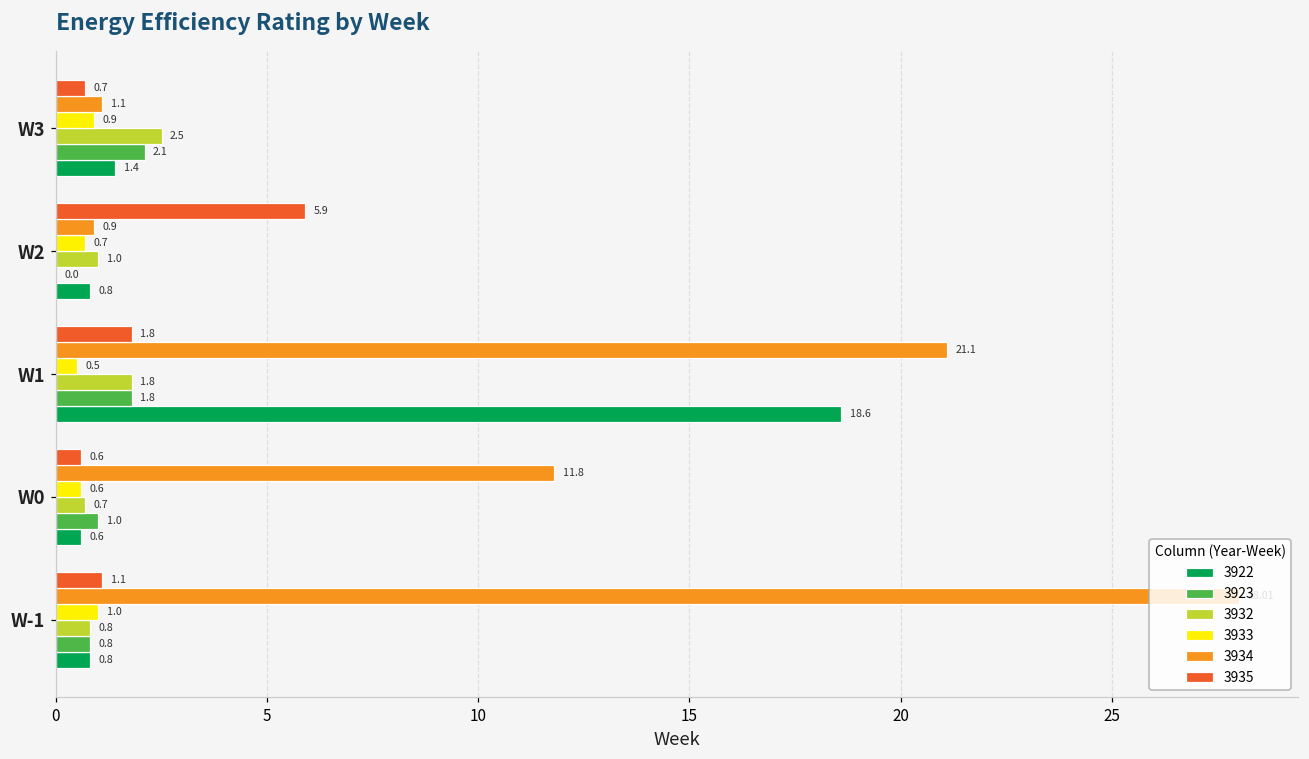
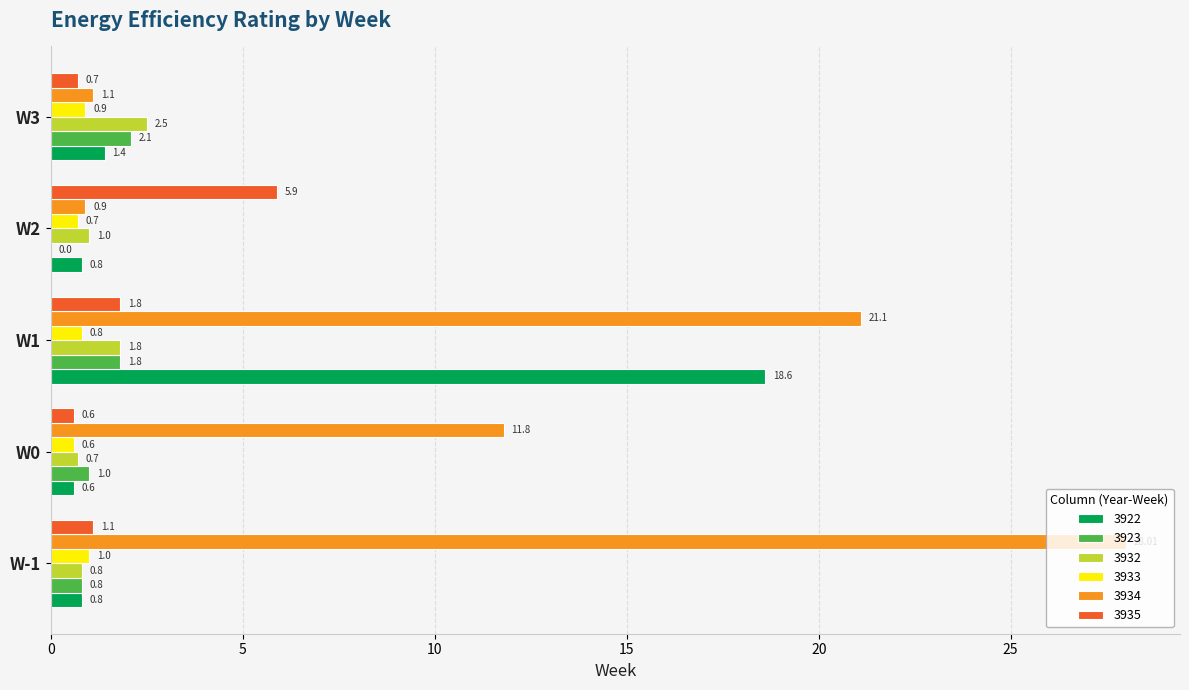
  {
    "3922": {
      "W3": 1.4,
      "W2": 0.8,
      "W1": 18.6,
      "W0": 0.6,
      "W-1": 0.8
    },
    "3923": {
      "W3": 2.1,
      "W2": 0.0,
      "W1": 1.8,
      "W0": 1.0,
      "W-1": 0.8
    },
    "3932": {
      "W3": 2.5,
      "W2": 1.0,
      "W1": 1.8,
      "W0": 0.7,
      "W-1": 0.8
    },
    "3933": {
      "W3": 0.9,
      "W2": 0.7,
-     "W1": 0.5,
+     "W1": 0.8,
      "W0": 0.6,
      "W-1": 1.0
    }
  }
